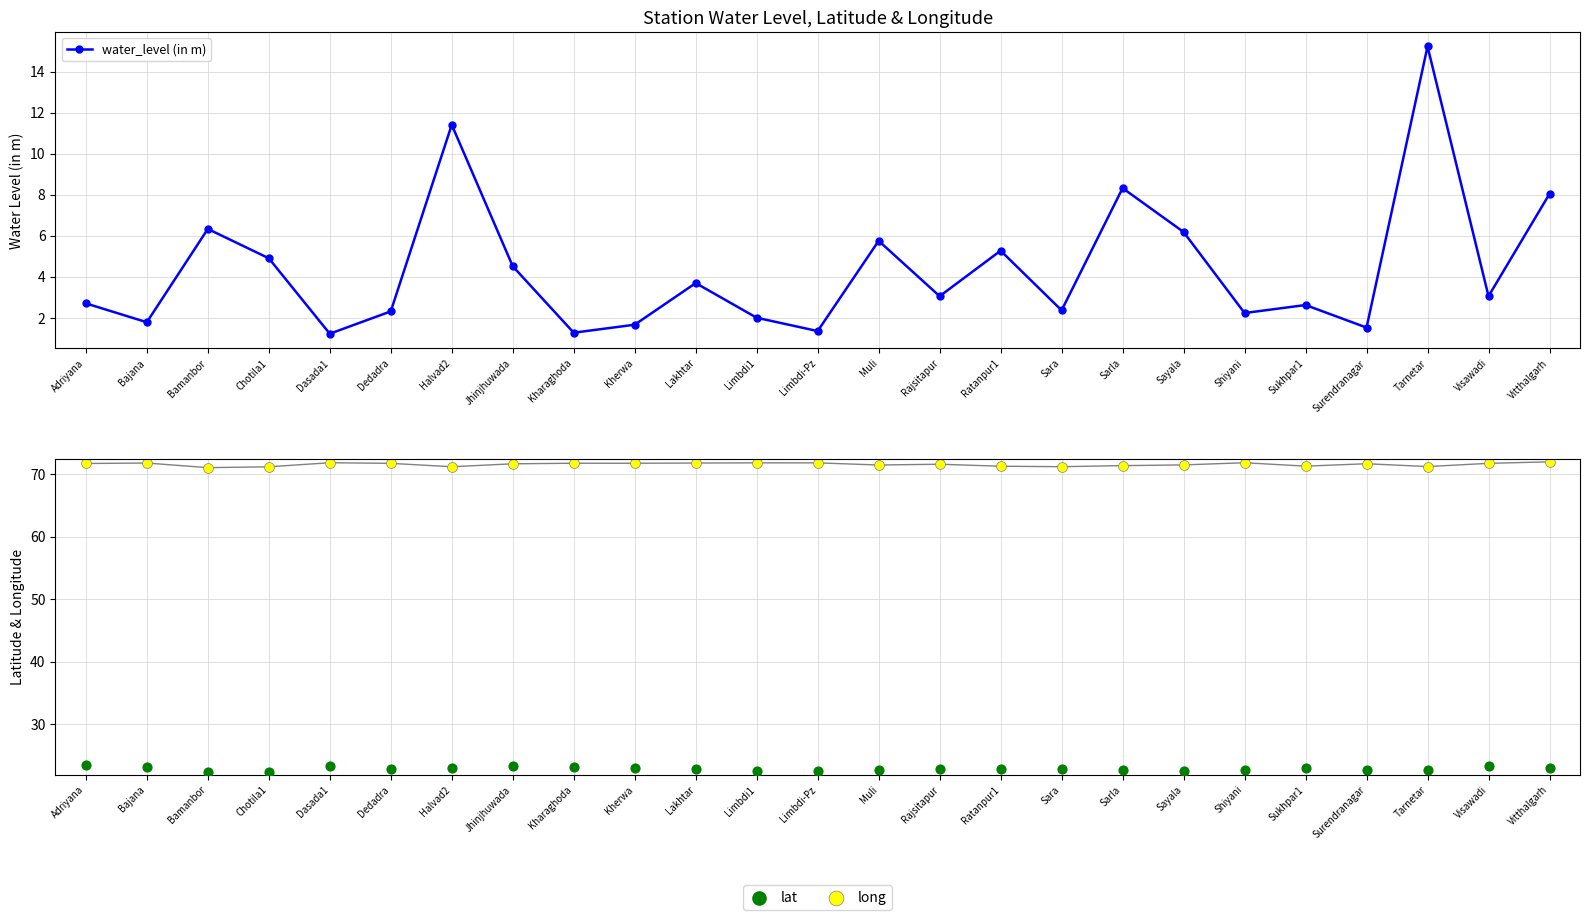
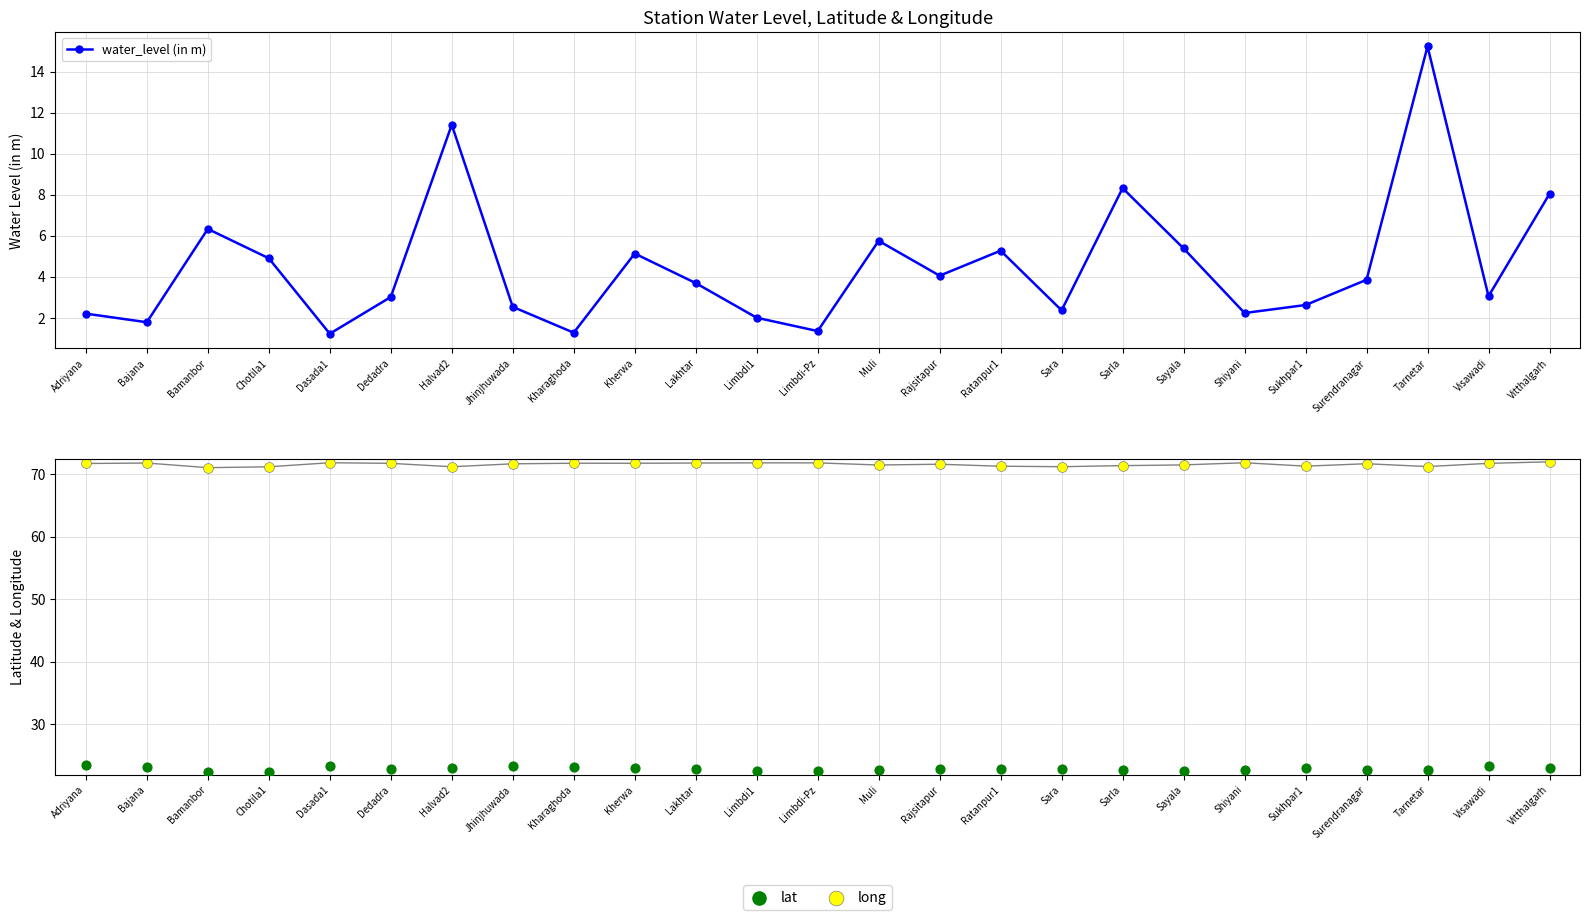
  {
    "Station Water Level, Latitude & Longitude": {
-     "Adriyana": 2.7,
+     "Adriyana": 2.2,
      "Bajana": 1.8,
      "Bamanbor": 6.3,
      "Chotila1": 4.9,
      "Dasada1": 1.2,
-     "Dedadra": 2.3,
+     "Dedadra": 3.0,
      "Halvad2": 11.4,
-     "Jhinjhuwada": 4.5,
+     "Jhinjhuwada": 2.5,
      "Kharaghoda": 1.3,
-     "Kherwa": 1.7,
+     "Kherwa": 5.1,
      "Lakhtar": 3.7,
      "Limbdi1": 2.0,
      "Limbdi-Pz": 1.4,
      "Muli": 5.8,
-     "Rajsitapur": 3.1,
+     "Rajsitapur": 4.1,
      "Ratanpur1": 5.3,
      "Sara": 2.4,
      "Sarla": 8.3,
-     "Sayala": 6.2,
+     "Sayala": 5.4,
      "Shiyani": 2.2,
      "Sukhpar1": 2.6,
-     "Surendranagar": 1.5,
+     "Surendranagar": 3.9,
      "Tarnetar": 15.2,
      "Visawadi": 3.1,
      "Vitthalgarh": 8.0
    }
  }
